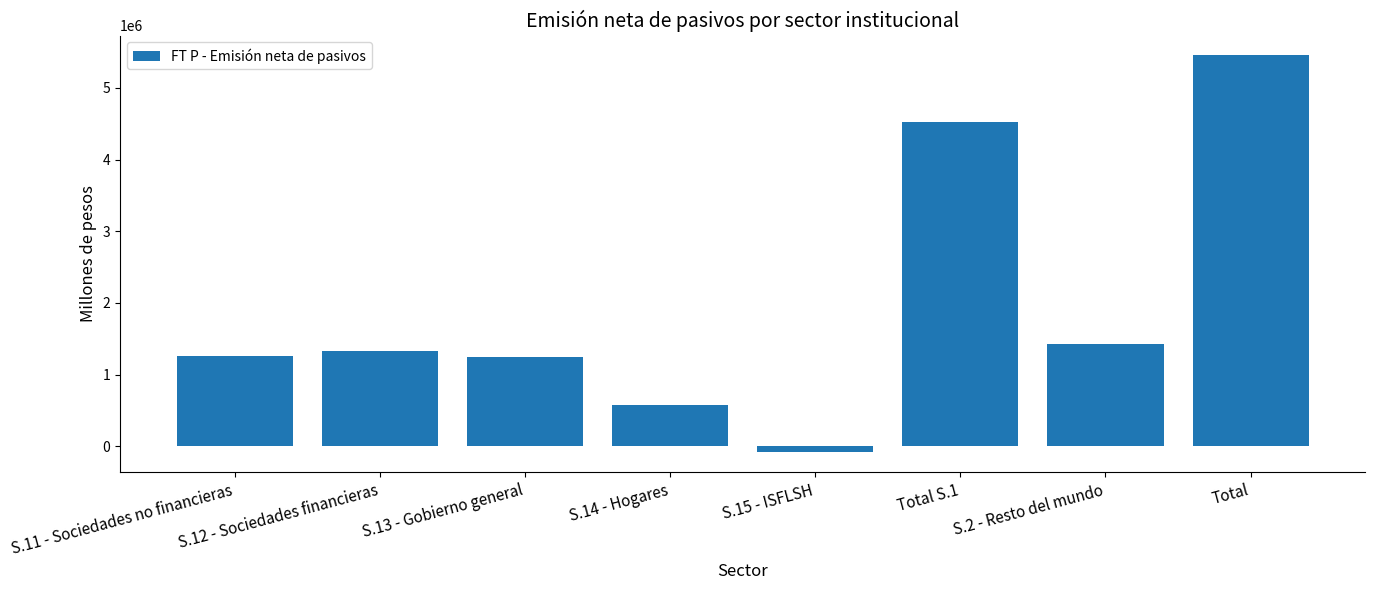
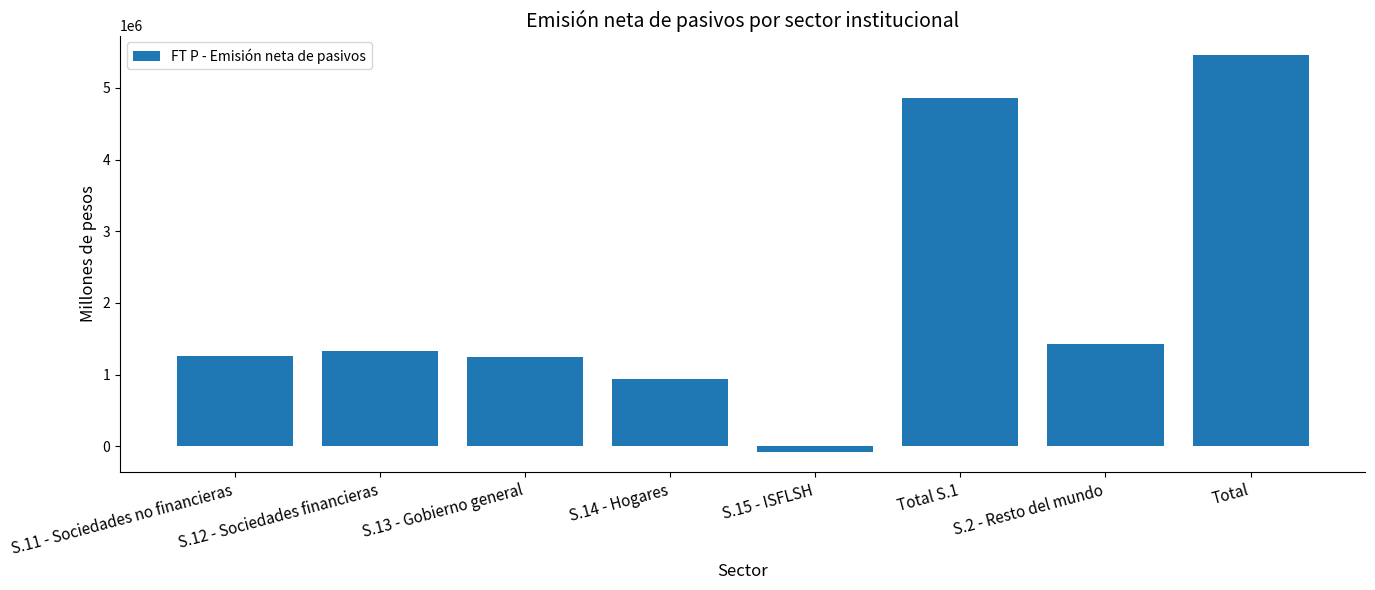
  {
    "S.11 - Sociedades no financieras": 1300000,
    "S.12 - Sociedades financieras": 1300000,
    "S.13 - Gobierno general": 1200000,
-   "S.14 - Hogares": 600000,
+   "S.14 - Hogares": 900000,
    "S.15 - ISFLSH": -100000,
-   "Total S.1": 4500000,
+   "Total S.1": 4900000,
    "S.2 - Resto del mundo": 1400000,
    "Total": 5500000
  }
